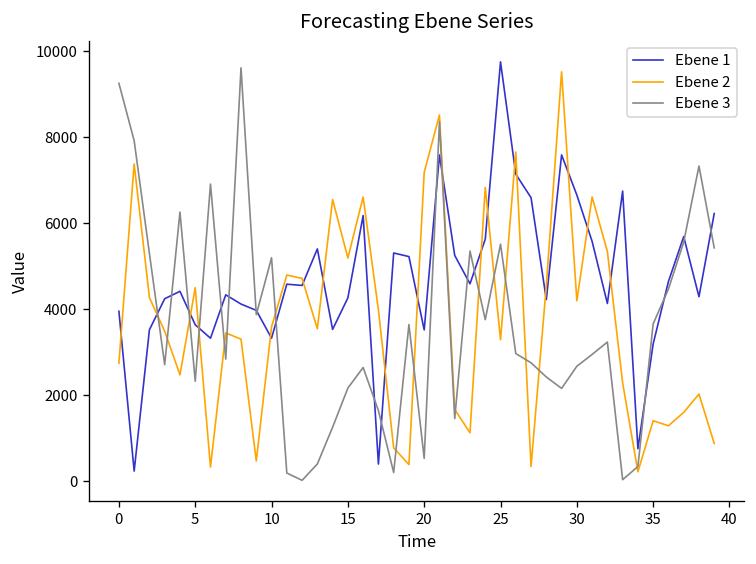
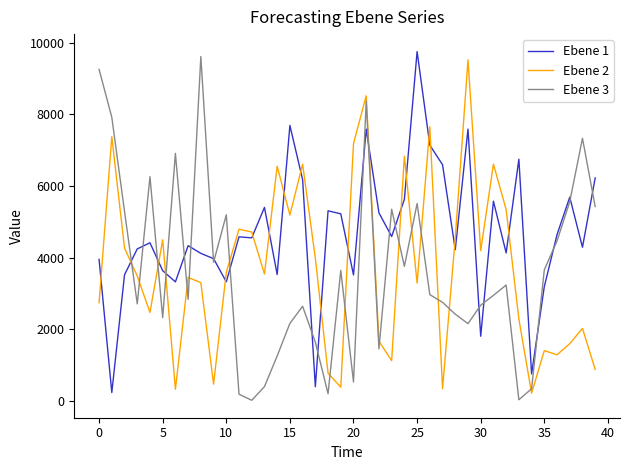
  {
    "Ebene 1": {
      "0": 4000,
      "5": 3600,
      "10": 3300,
-     "15": 4300,
+     "15": 7700,
      "20": 3500,
      "25": 9800,
-     "30": 6700,
+     "30": 1800,
      "35": 3200
    },
    "Ebene 2": {
      "0": 2700,
      "5": 4500,
      "10": 3600,
      "15": 5200,
      "20": 7200,
      "25": 3300,
      "30": 4200,
      "35": 1400
    },
    "Ebene 3": {
      "0": 9300,
      "5": 2300,
      "10": 5200,
      "15": 2200,
      "20": 500,
      "25": 5500,
      "30": 2700,
      "35": 3700
    }
  }
